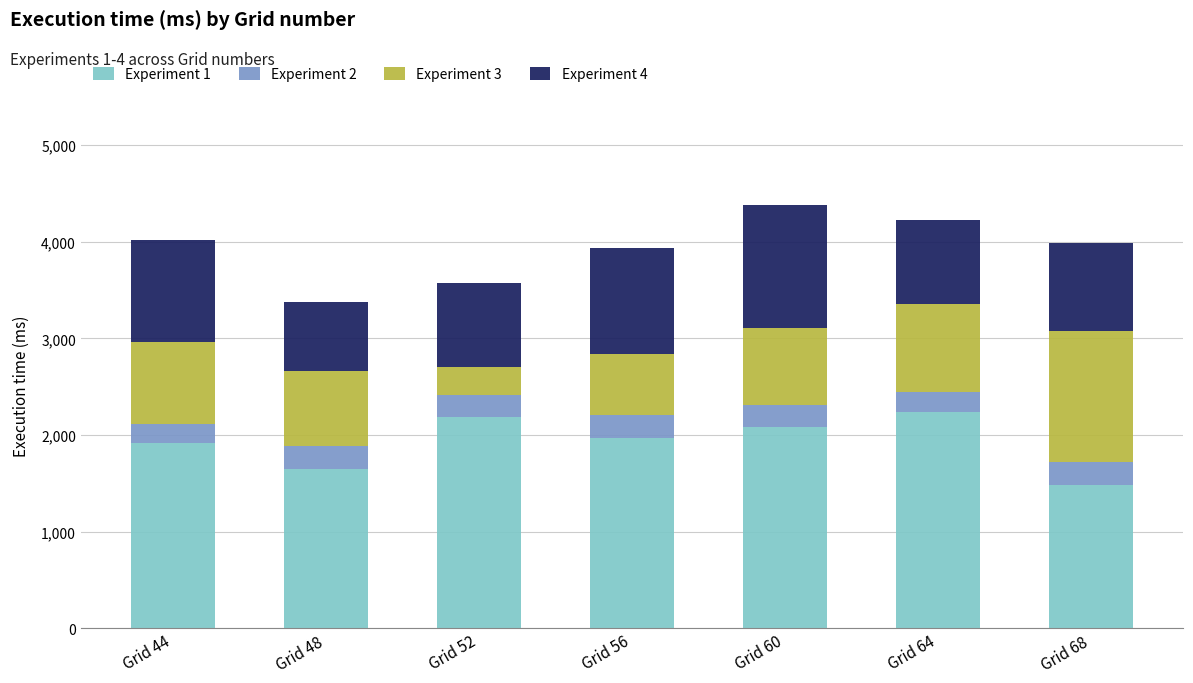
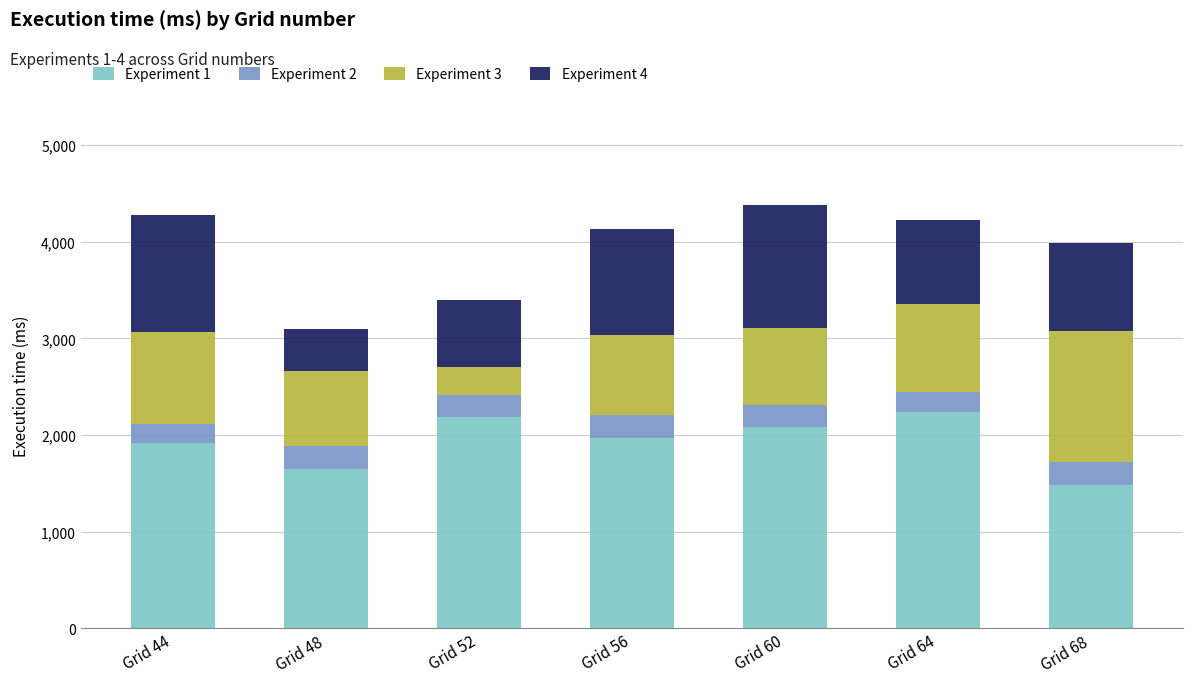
  {
    "Experiment 3": {
-     "Grid 44": "800",
+     "Grid 44": "1,000",
      "Grid 48": "800",
      "Grid 52": "300",
-     "Grid 56": "600",
+     "Grid 56": "800",
      "Grid 60": "800",
      "Grid 64": "900",
      "Grid 68": "1,400"
    },
    "Experiment 4": {
-     "Grid 44": "1,100",
-     "Grid 48": "700",
-     "Grid 52": "900",
+     "Grid 44": "1,200",
+     "Grid 48": "400",
+     "Grid 52": "700",
      "Grid 56": "1,100",
      "Grid 60": "1,300",
      "Grid 64": "900",
      "Grid 68": "900"
    }
  }
